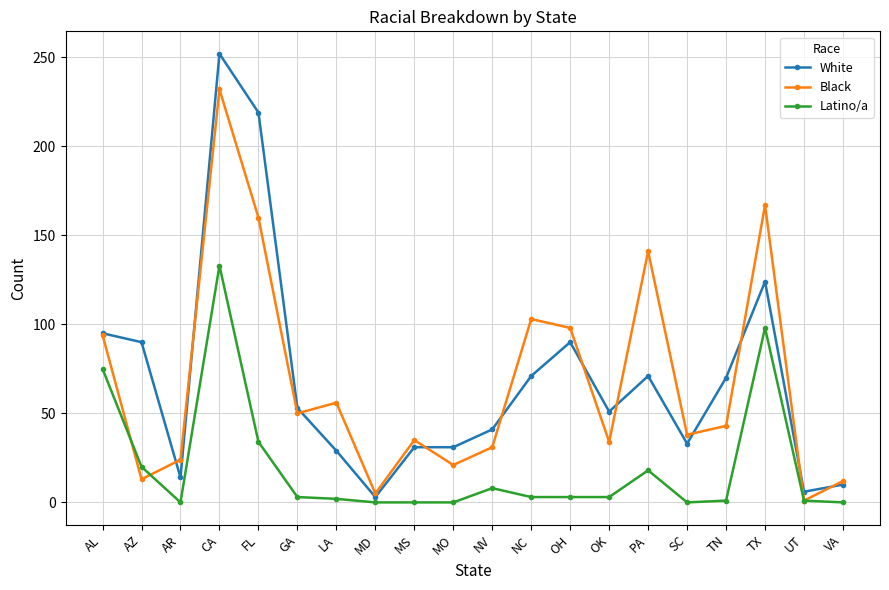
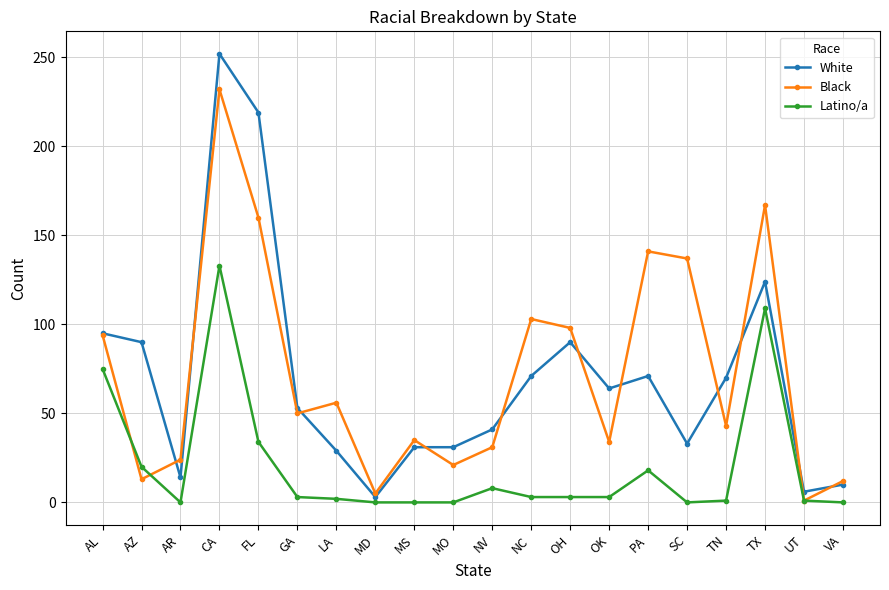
  {
    "White": {
      "AZ": 90,
      "AR": 14,
      "CA": 252,
      "FL": 219,
      "GA": 53,
      "LA": 29,
      "MD": 3,
      "MS": 31,
      "MO": 31,
      "NV": 41,
      "NC": 71,
      "OH": 90,
-     "OK": 51,
+     "OK": 64,
      "PA": 71,
      "SC": 33,
      "TN": 70,
      "TX": 124,
      "UT": 6,
      "VA": 10
    },
    "Black": {
      "AZ": 13,
      "AR": 24,
      "CA": 232,
      "FL": 160,
      "GA": 50,
      "LA": 56,
      "MD": 5,
      "MS": 35,
      "MO": 21,
      "NV": 31,
      "NC": 103,
      "OH": 98,
      "OK": 34,
      "PA": 141,
-     "SC": 38,
+     "SC": 137,
      "TN": 43,
      "TX": 167,
      "VA": 12
    },
    "Latino/a": {
      "AL": 75,
      "AZ": 20,
      "AR": 0,
      "CA": 133,
      "FL": 34,
      "GA": 3,
      "LA": 2,
      "MD": 0,
      "MS": 0,
      "MO": 0,
      "NV": 8,
      "NC": 3,
      "OH": 3,
      "OK": 3,
      "PA": 18,
      "SC": 0,
      "TN": 1,
-     "TX": 98,
+     "TX": 109,
      "VA": 0
    }
  }
